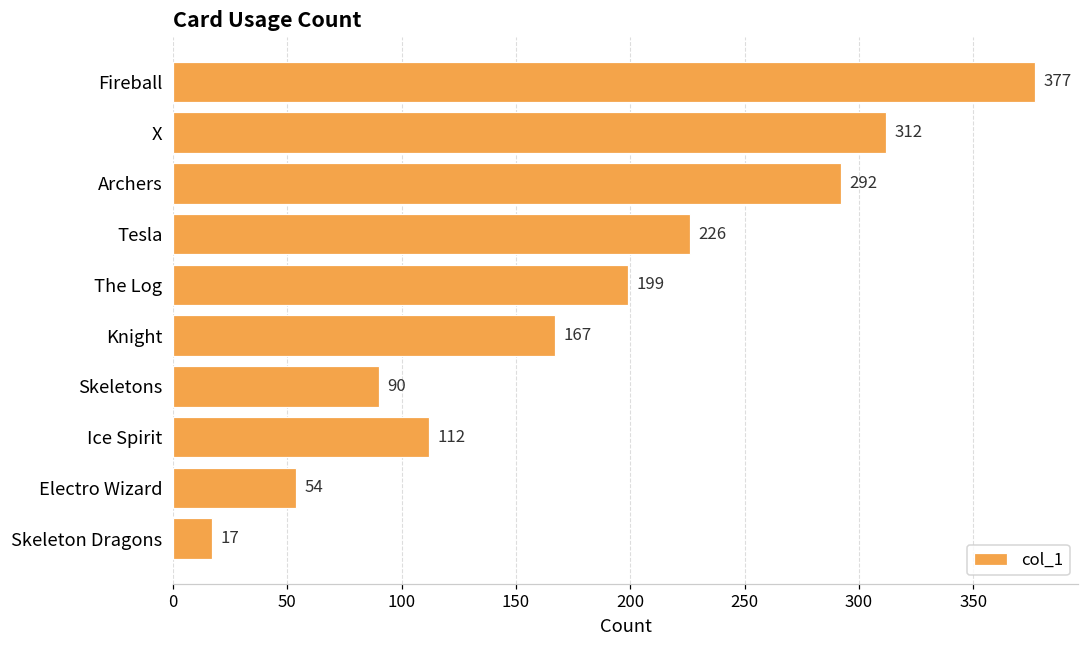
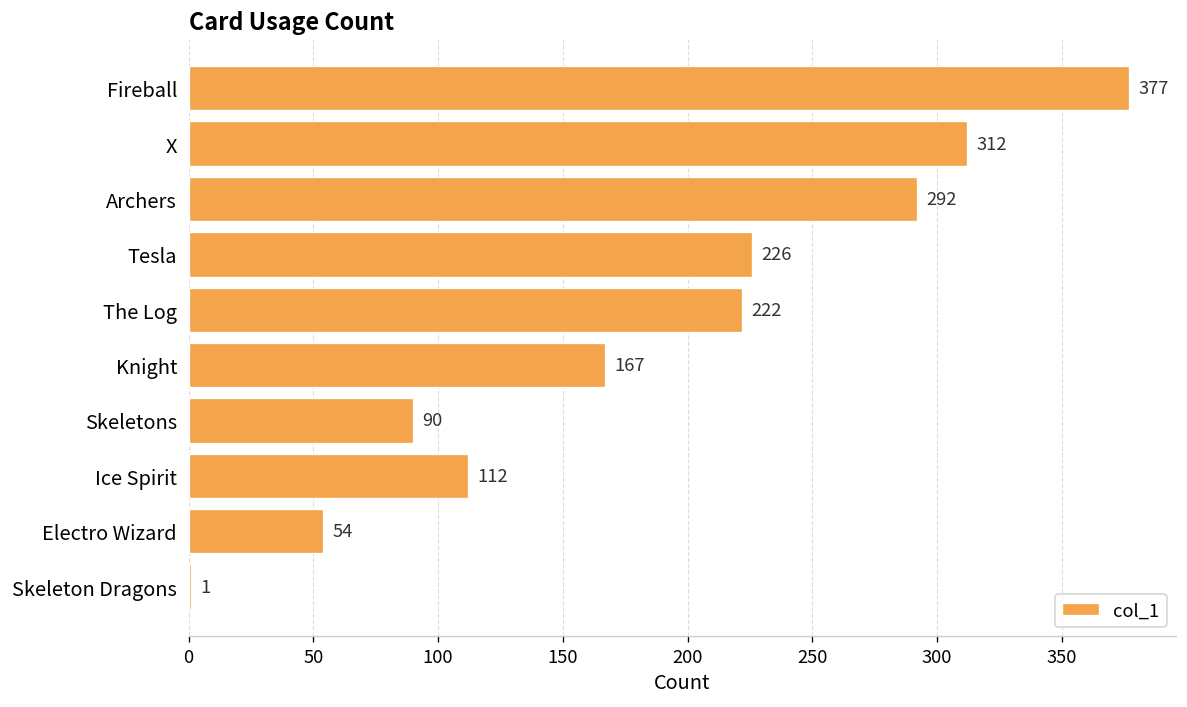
  {
    "Fireball": 377,
    "X": 312,
    "Archers": 292,
    "Tesla": 226,
-   "The Log": 199,
+   "The Log": 222,
    "Knight": 167,
    "Skeletons": 90,
    "Ice Spirit": 112,
    "Electro Wizard": 54,
-   "Skeleton Dragons": 17
+   "Skeleton Dragons": 1
  }
